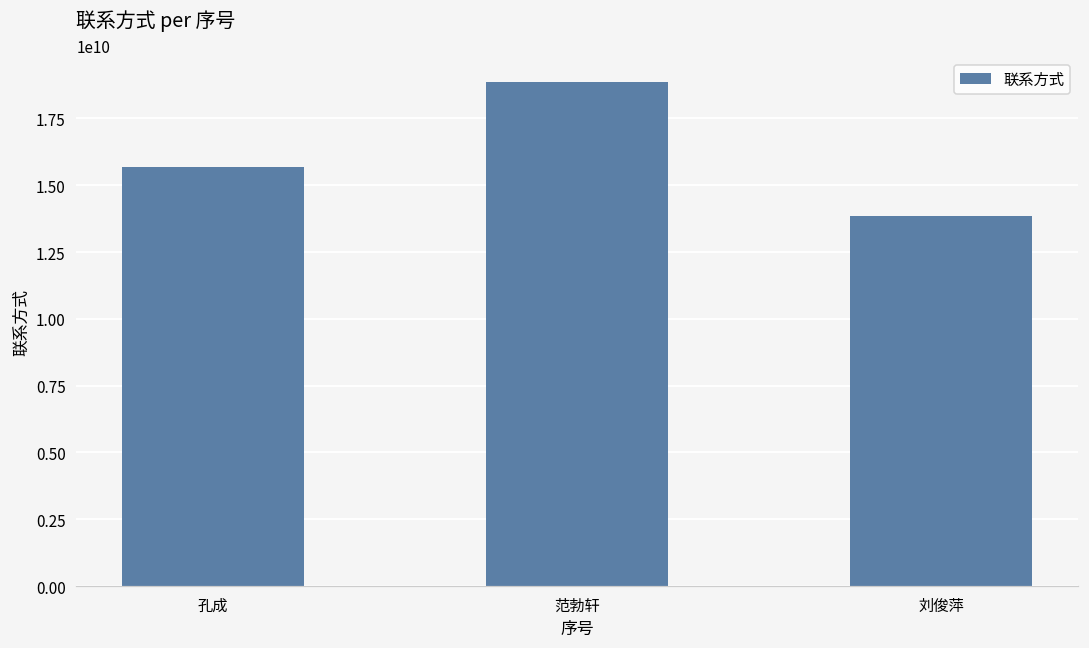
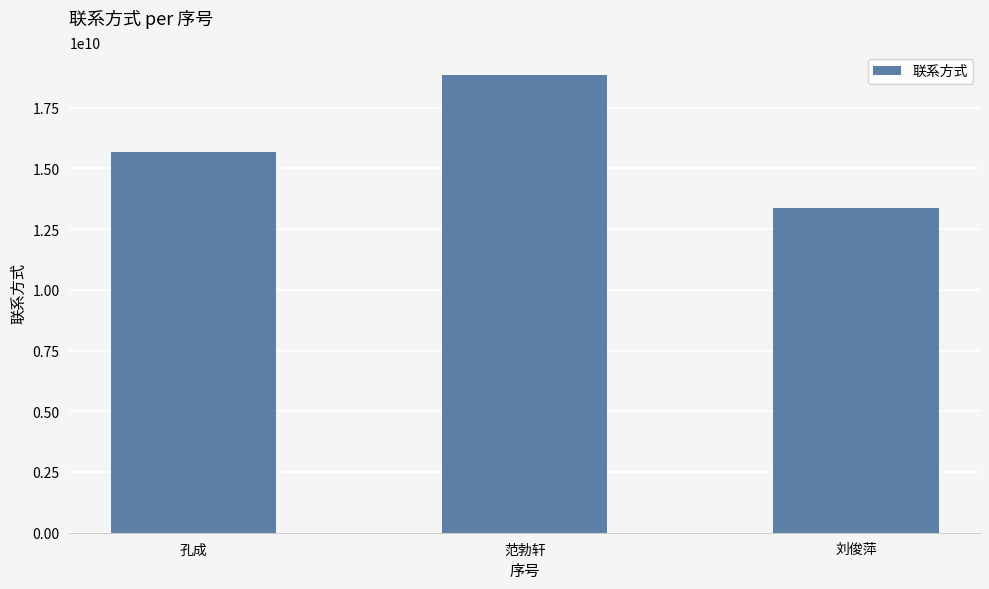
  {
    "孔成": 15700000000,
    "范勃轩": 18900000000,
-   "刘俊萍": 13900000000
+   "刘俊萍": 13400000000
  }
